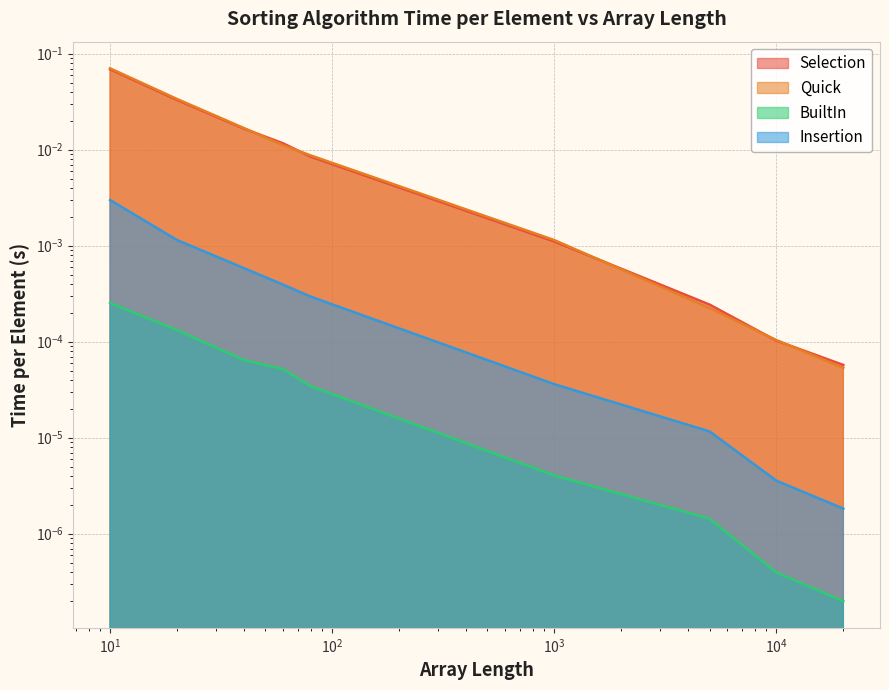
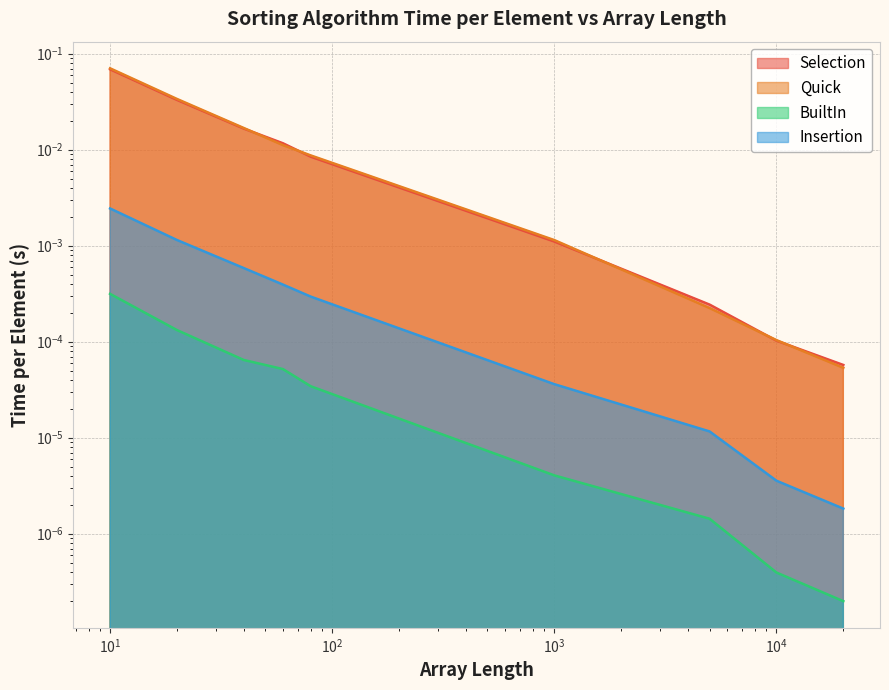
  {
    "BuiltIn": {
-     "10^1": 0.00025,
+     "10^1": 0.00031,
      "10^3": 0.0000040,
      "10^4": 0.00000039
    },
    "Insertion": {
-     "10^1": 0.0030,
+     "10^1": 0.0024,
      "10^3": 0.000036,
      "10^4": 0.0000036
    }
  }
